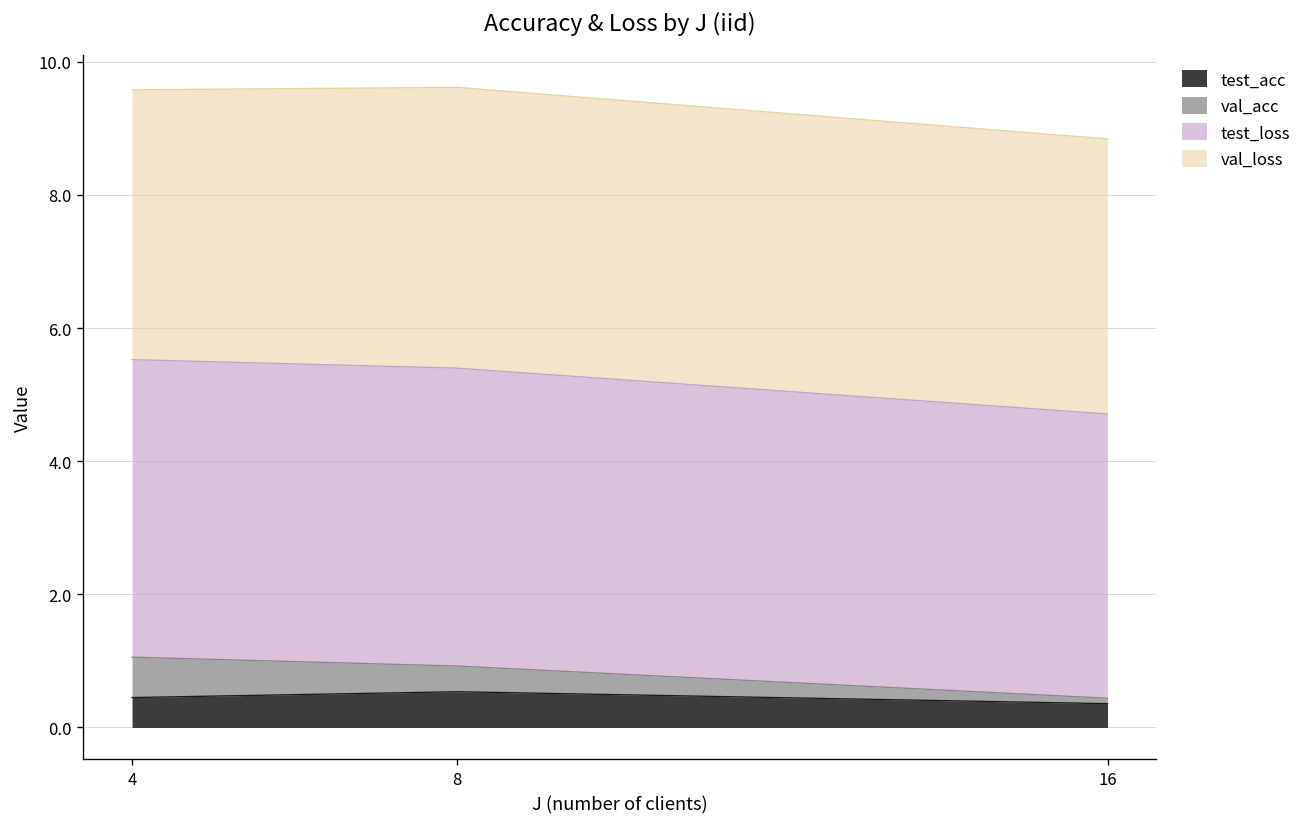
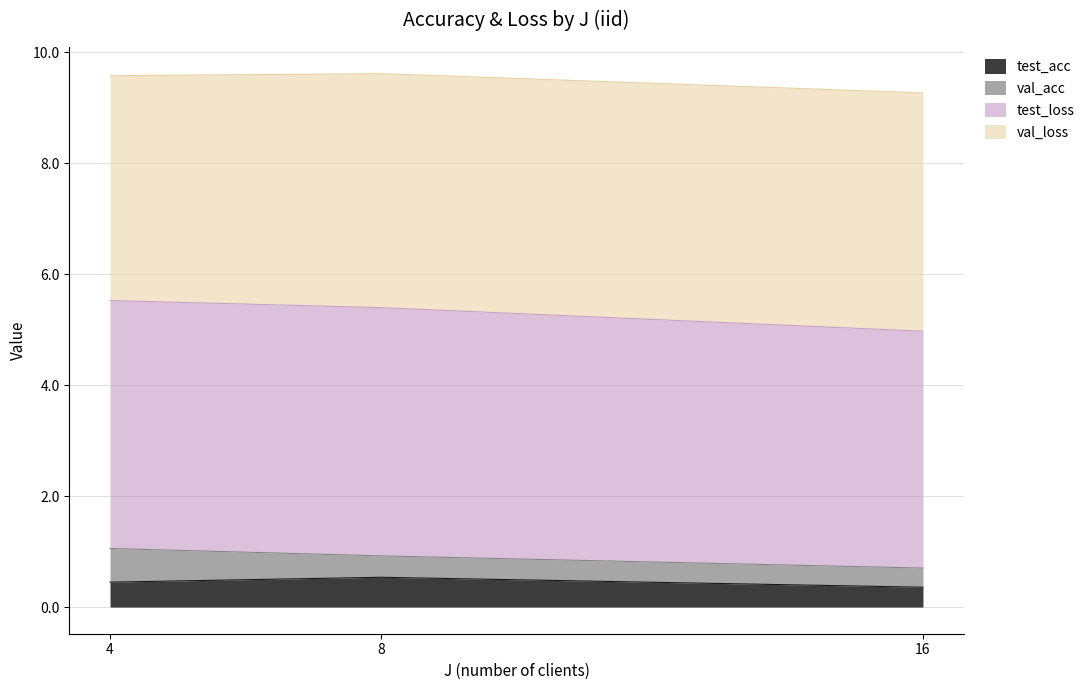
  {
    "test_acc": {
      "4": 0.4,
      "8": 0.5,
      "16": 0.4
    },
    "val_acc": {
      "4": 0.6,
      "8": 0.4,
-     "16": 0.1
+     "16": 0.3
    },
    "test_loss": {
      "4": 4.5,
      "8": 4.5,
      "16": 4.3
    },
    "val_loss": {
      "4": 4.1,
      "8": 4.2,
-     "16": 4.1
+     "16": 4.3
    }
  }
